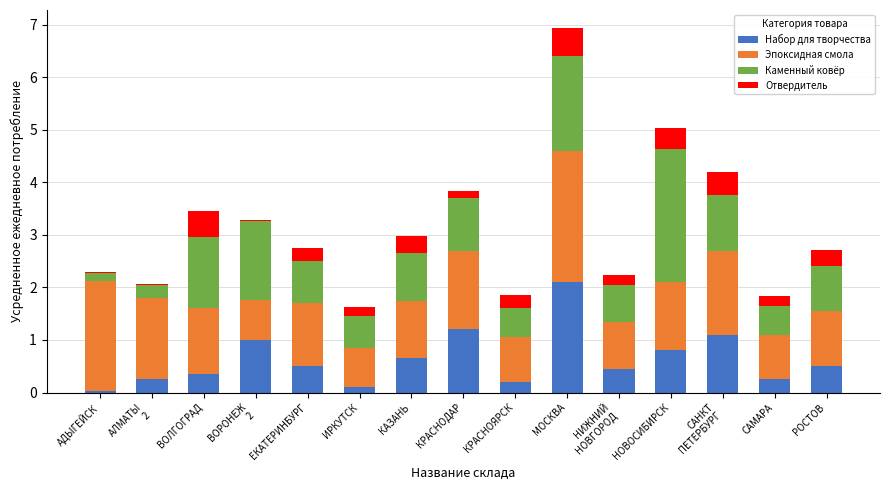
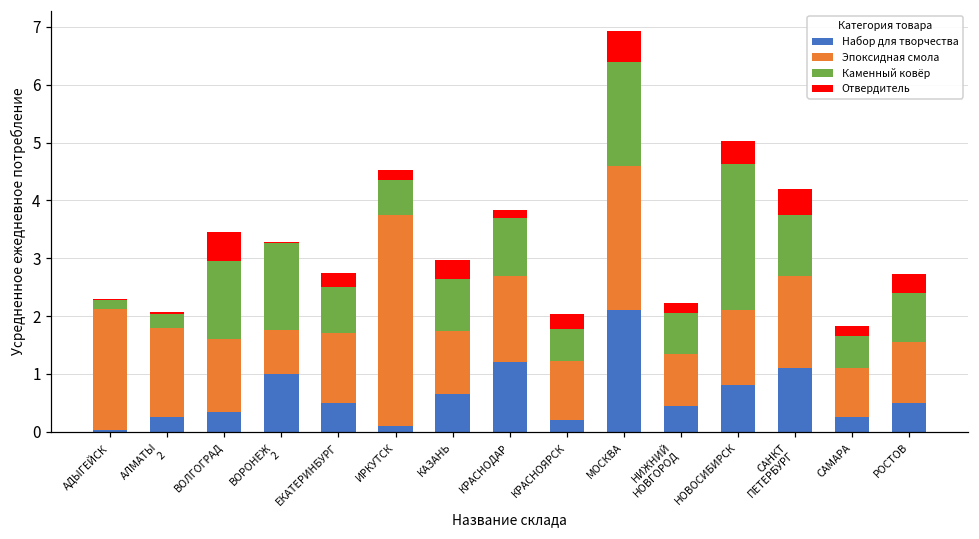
  {
    "Набор для творчества": {
      "АЛМАТЫ 2": 0.3,
      "ВОЛГОГРАД": 0.4,
      "ВОРОНЕЖ 2": 1.0,
      "ЕКАТЕРИНБУРГ": 0.5,
      "ИРКУТСК": 0.1,
      "КАЗАНЬ": 0.7,
      "КРАСНОДАР": 1.2,
      "КРАСНОЯРСК": 0.2,
      "МОСКВА": 2.1,
      "НИЖНИЙ НОВГОРОД": 0.5,
      "НОВОСИБИРСК": 0.8,
      "САНКТ ПЕТЕРБУРГ": 1.1,
      "САМАРА": 0.3,
      "РОСТОВ": 0.5
    },
    "Эпоксидная смола": {
      "АДЫГЕЙСК": 2.1,
      "АЛМАТЫ 2": 1.5,
      "ВОЛГОГРАД": 1.3,
      "ВОРОНЕЖ 2": 0.8,
      "ЕКАТЕРИНБУРГ": 1.2,
-     "ИРКУТСК": 0.8,
+     "ИРКУТСК": 3.7,
      "КАЗАНЬ": 1.1,
      "КРАСНОДАР": 1.5,
-     "КРАСНОЯРСК": 0.9,
+     "КРАСНОЯРСК": 1.0,
      "МОСКВА": 2.5,
      "НИЖНИЙ НОВГОРОД": 0.9,
      "НОВОСИБИРСК": 1.3,
      "САНКТ ПЕТЕРБУРГ": 1.6,
      "САМАРА": 0.9,
      "РОСТОВ": 1.1
    },
    "Каменный ковёр": {
      "АДЫГЕЙСК": 0.1,
      "АЛМАТЫ 2": 0.3,
      "ВОЛГОГРАД": 1.4,
      "ВОРОНЕЖ 2": 1.5,
      "ЕКАТЕРИНБУРГ": 0.8,
      "ИРКУТСК": 0.6,
      "КАЗАНЬ": 0.9,
      "КРАСНОДАР": 1.0,
      "КРАСНОЯРСК": 0.6,
      "МОСКВА": 1.8,
      "НИЖНИЙ НОВГОРОД": 0.7,
      "НОВОСИБИРСК": 2.5,
      "САНКТ ПЕТЕРБУРГ": 1.1,
      "САМАРА": 0.6,
      "РОСТОВ": 0.9
    },
    "Отвердитель": {
      "ВОЛГОГРАД": 0.5,
      "ЕКАТЕРИНБУРГ": 0.3,
      "ИРКУТСК": 0.2,
      "КАЗАНЬ": 0.3,
      "КРАСНОДАР": 0.1,
      "КРАСНОЯРСК": 0.3,
      "МОСКВА": 0.5,
      "НИЖНИЙ НОВГОРОД": 0.2,
      "НОВОСИБИРСК": 0.4,
      "САНКТ ПЕТЕРБУРГ": 0.5,
      "САМАРА": 0.2,
      "РОСТОВ": 0.3
    }
  }
